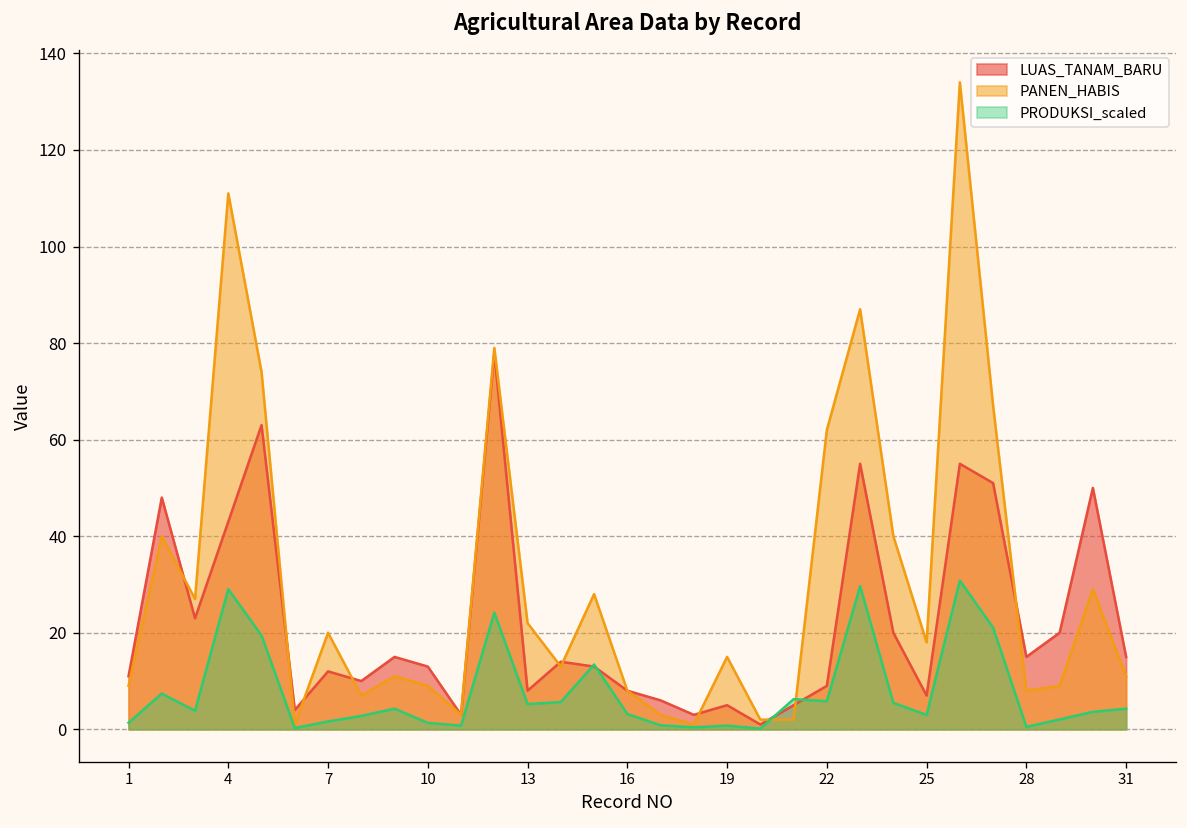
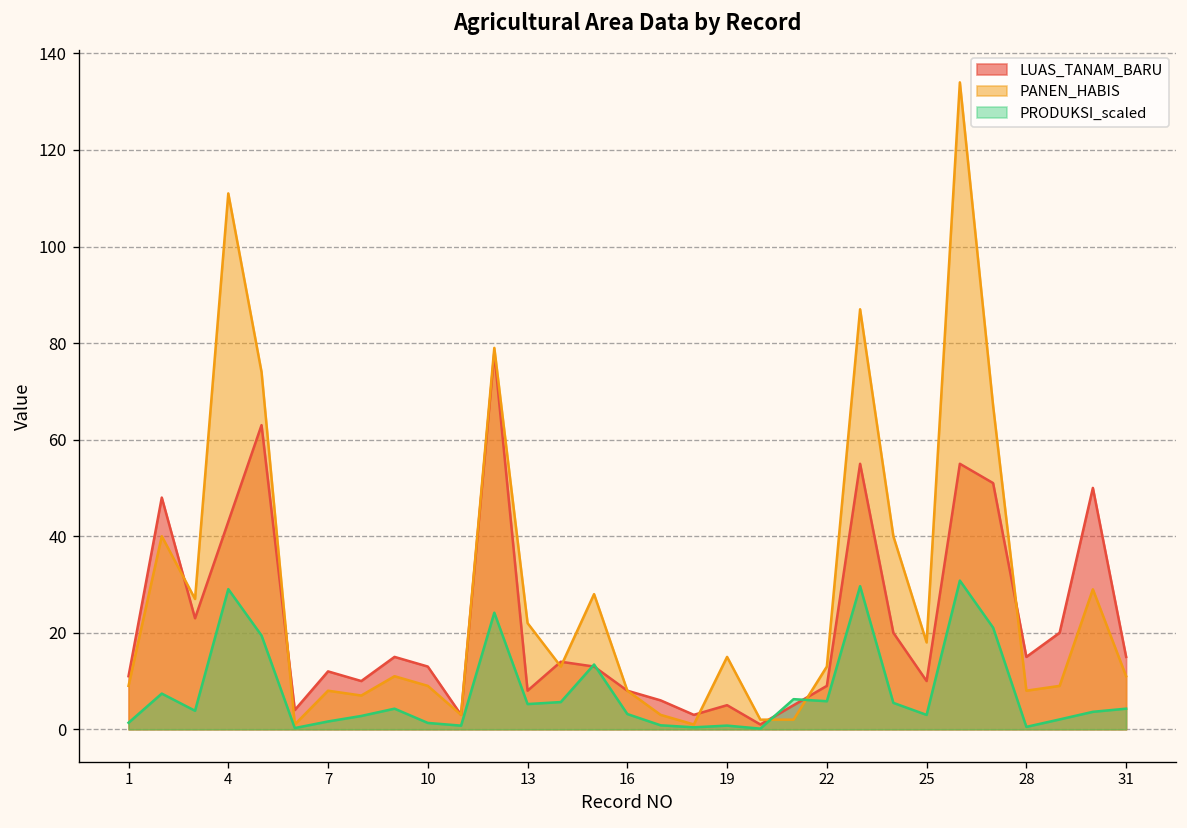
  {
    "LUAS_TANAM_BARU": {
      "1": 11,
      "4": 43,
      "7": 12,
      "10": 13,
      "13": 8,
      "19": 5,
      "22": 9,
-     "25": 7,
+     "25": 10,
      "28": 15,
      "31": 15
    },
    "PANEN_HABIS": {
      "1": 9,
      "4": 111,
-     "7": 20,
+     "7": 8,
      "10": 9,
      "13": 22,
      "19": 15,
-     "22": 62,
+     "22": 13,
      "25": 18,
      "28": 8,
      "31": 11
    },
    "PRODUKSI_scaled": {
      "1": 1,
      "4": 29,
      "7": 2,
      "10": 1,
      "13": 5,
      "16": 3,
      "19": 1,
      "22": 6,
      "25": 3,
      "28": 1,
      "31": 4
    }
  }
